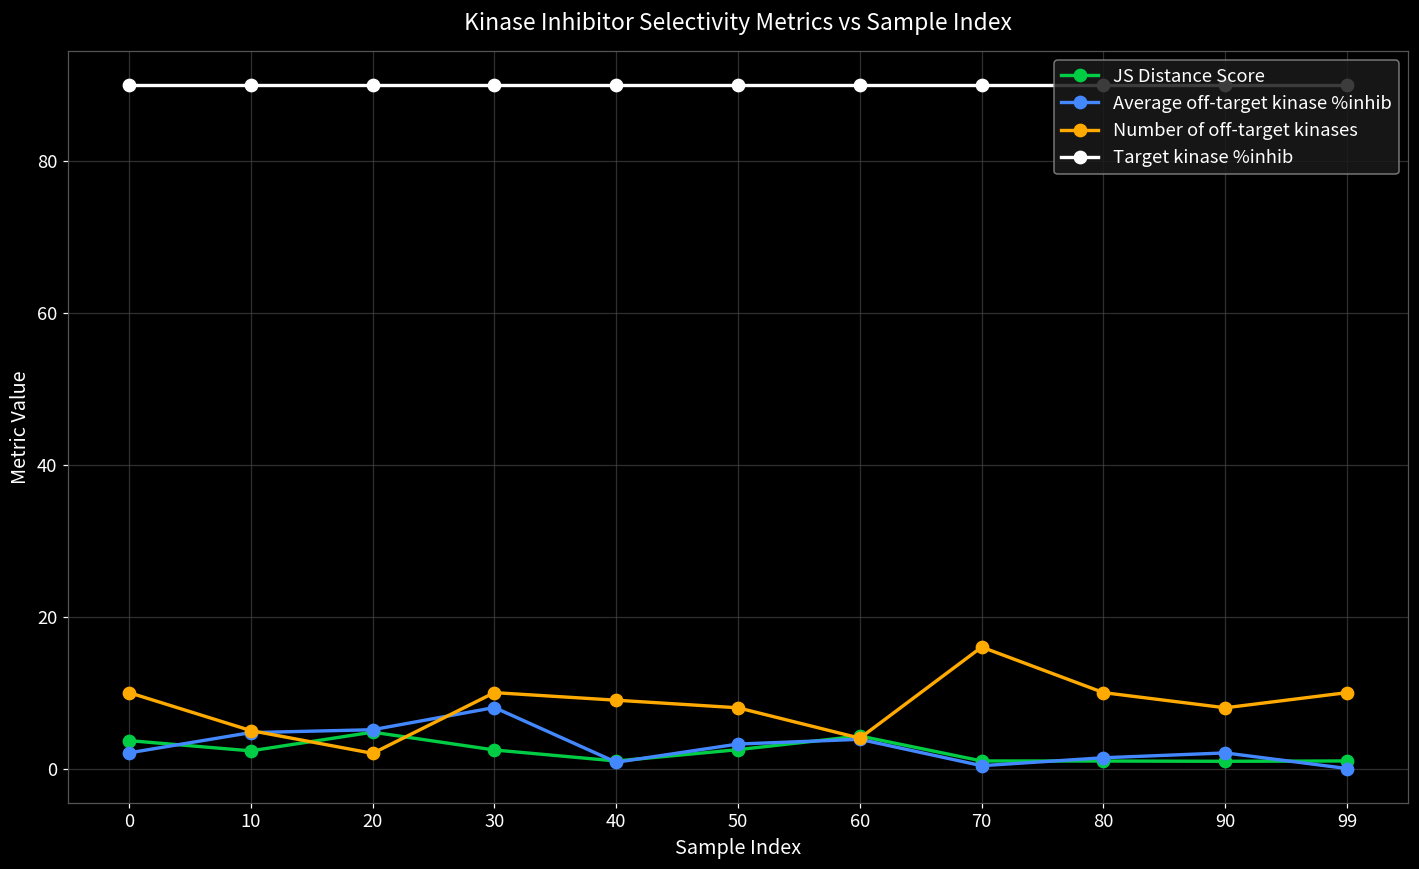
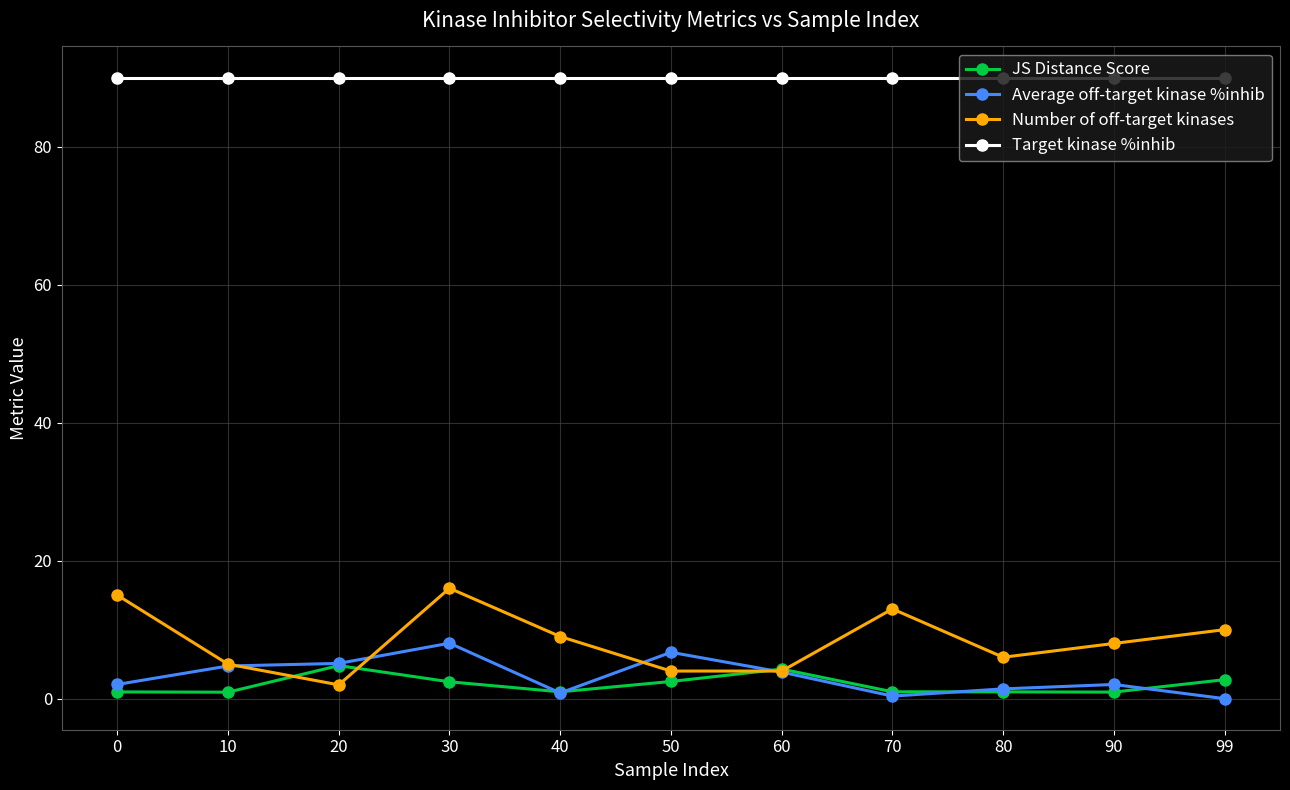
  {
    "JS Distance Score": {
-     "0": 4,
-     "10": 2,
+     "0": 1,
+     "10": 1,
      "30": 2,
      "50": 2,
      "70": 1,
      "80": 1,
      "90": 1,
-     "99": 1
+     "99": 3
    },
    "Average off-target kinase %inhib": {
      "0": 2,
      "30": 8,
-     "50": 3,
+     "50": 7,
      "70": 0,
      "80": 1,
      "90": 2,
      "99": 0
    },
    "Number of off-target kinases": {
-     "0": 10,
+     "0": 15,
      "20": 2,
-     "30": 10,
+     "30": 16,
      "40": 9,
-     "50": 8,
-     "70": 16,
-     "80": 10,
+     "50": 4,
+     "70": 13,
+     "80": 6,
      "90": 8,
      "99": 10
    },
    "Target kinase %inhib": {
      "0": 90,
      "10": 90,
      "20": 90,
      "30": 90,
      "40": 90,
      "50": 90,
      "60": 90,
      "70": 90
    }
  }
